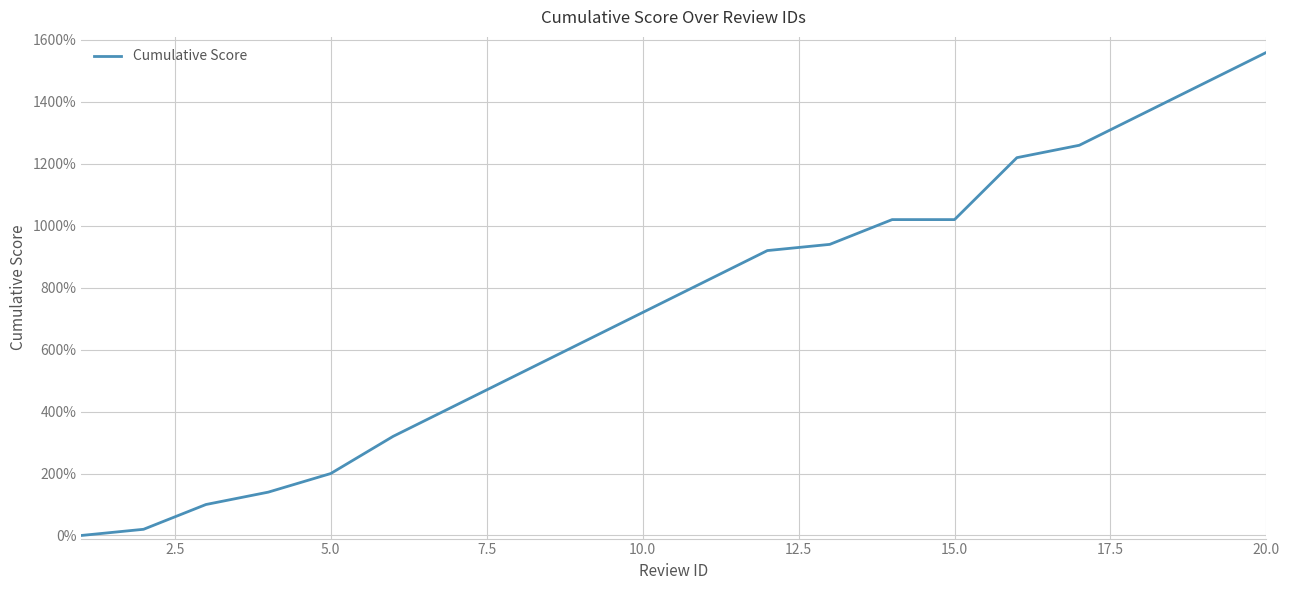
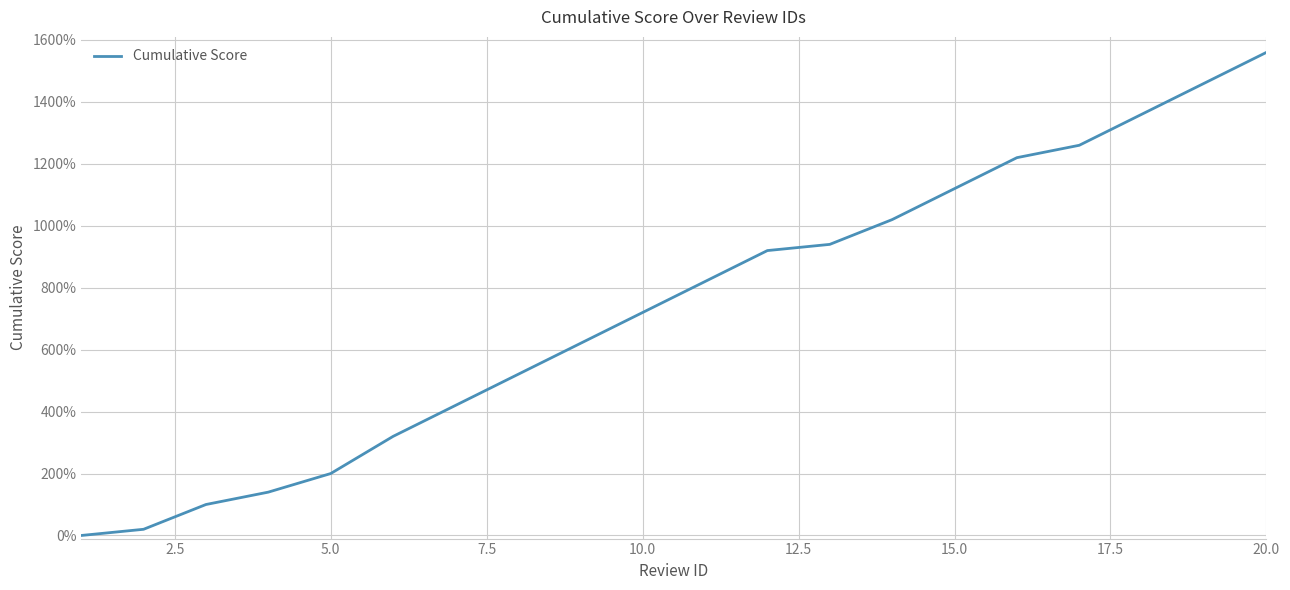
  {
    "5.0": "200%",
    "10.0": "720%",
-   "15.0": "1020%",
+   "15.0": "1120%",
    "20.0": "1560%"
  }
